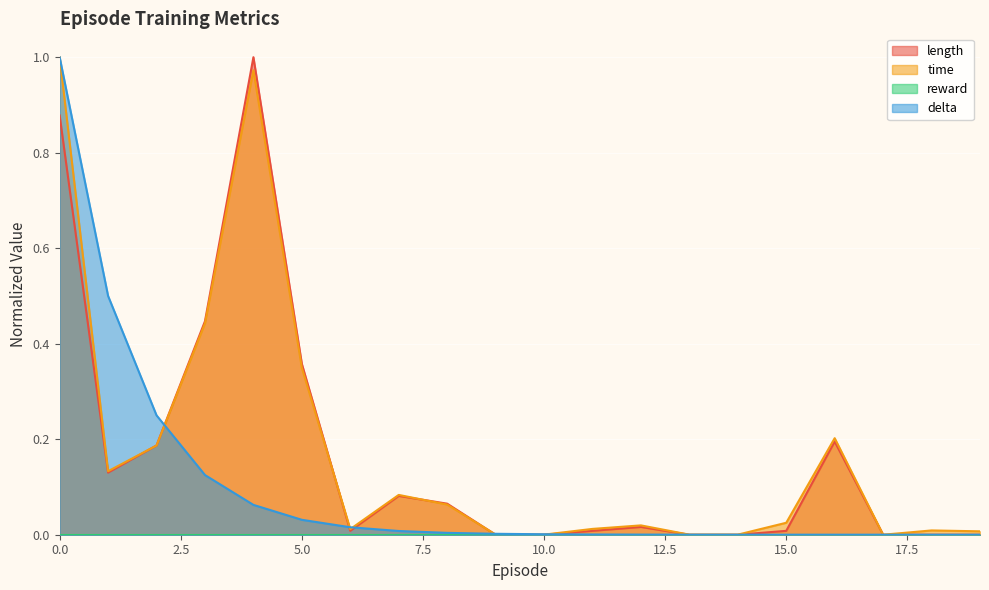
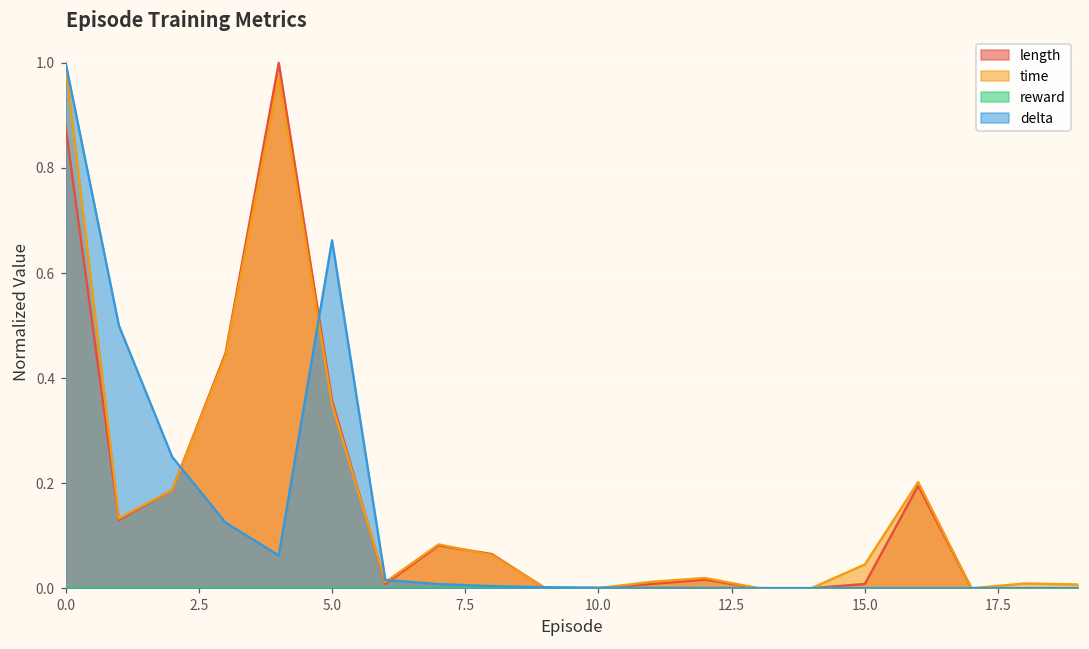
  {
    "length": {
      "0.0": 0.88,
      "5.0": 0.36,
      "15.0": 0.01
    },
    "time": {
      "5.0": 0.35,
-     "15.0": 0.03
+     "15.0": 0.05
    },
    "reward": {
      "0.0": 0.00,
      "5.0": 0.00
    },
    "delta": {
-     "5.0": 0.03
+     "5.0": 0.66
    }
  }
